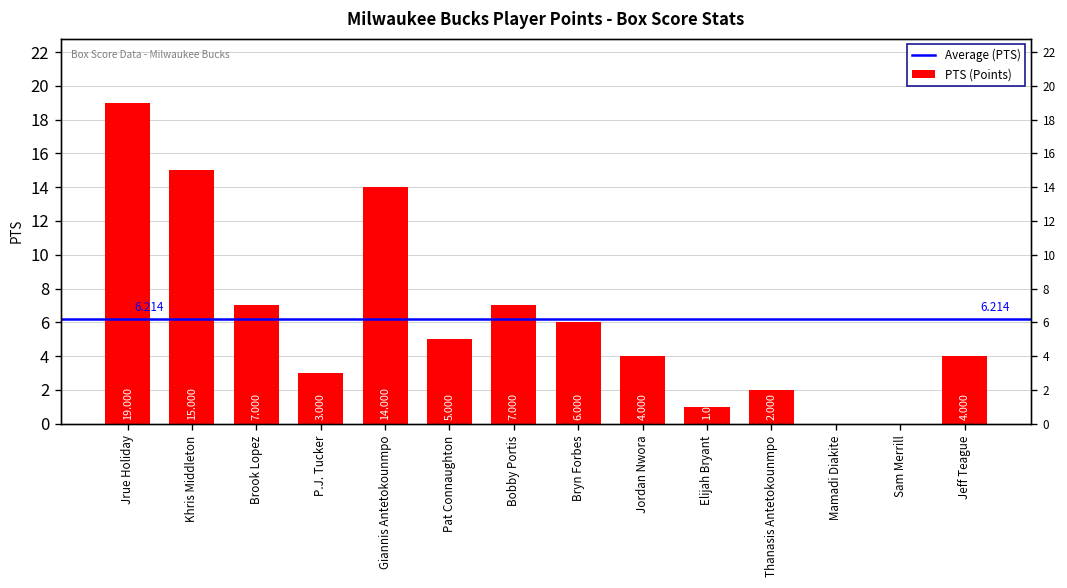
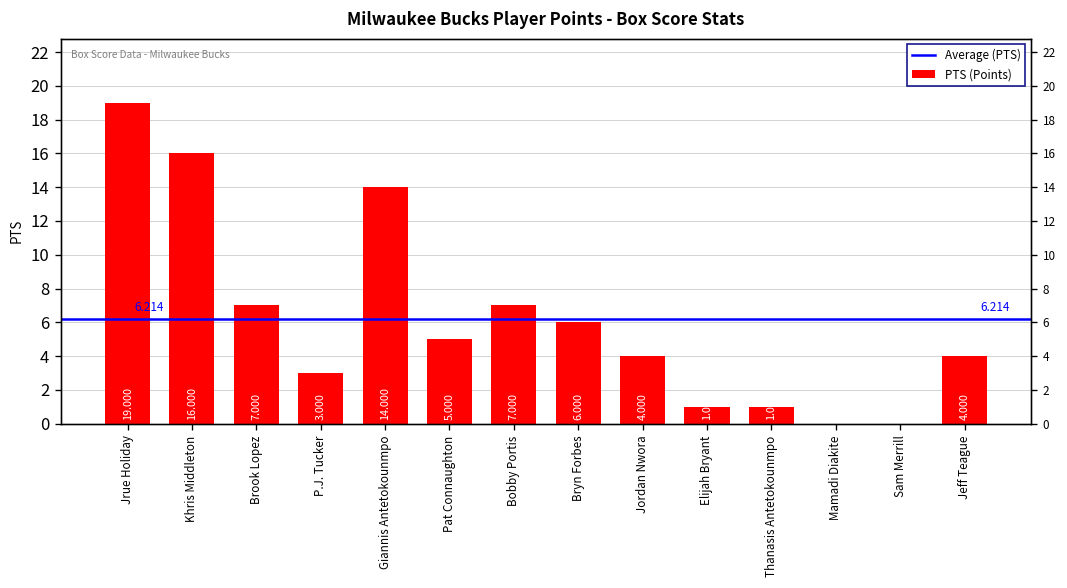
  {
    "Jrue Holiday": 19.000,
-   "Khris Middleton": 15.000,
+   "Khris Middleton": 16.000,
    "Brook Lopez": 7.000,
    "P.J. Tucker": 3.000,
    "Giannis Antetokounmpo": 14.000,
    "Pat Connaughton": 5.000,
    "Bobby Portis": 7.000,
    "Bryn Forbes": 6.000,
    "Jordan Nwora": 4.000,
    "Elijah Bryant": 1.000,
-   "Thanasis Antetokounmpo": 2.000,
+   "Thanasis Antetokounmpo": 1.000,
    "Jeff Teague": 4.000
  }
